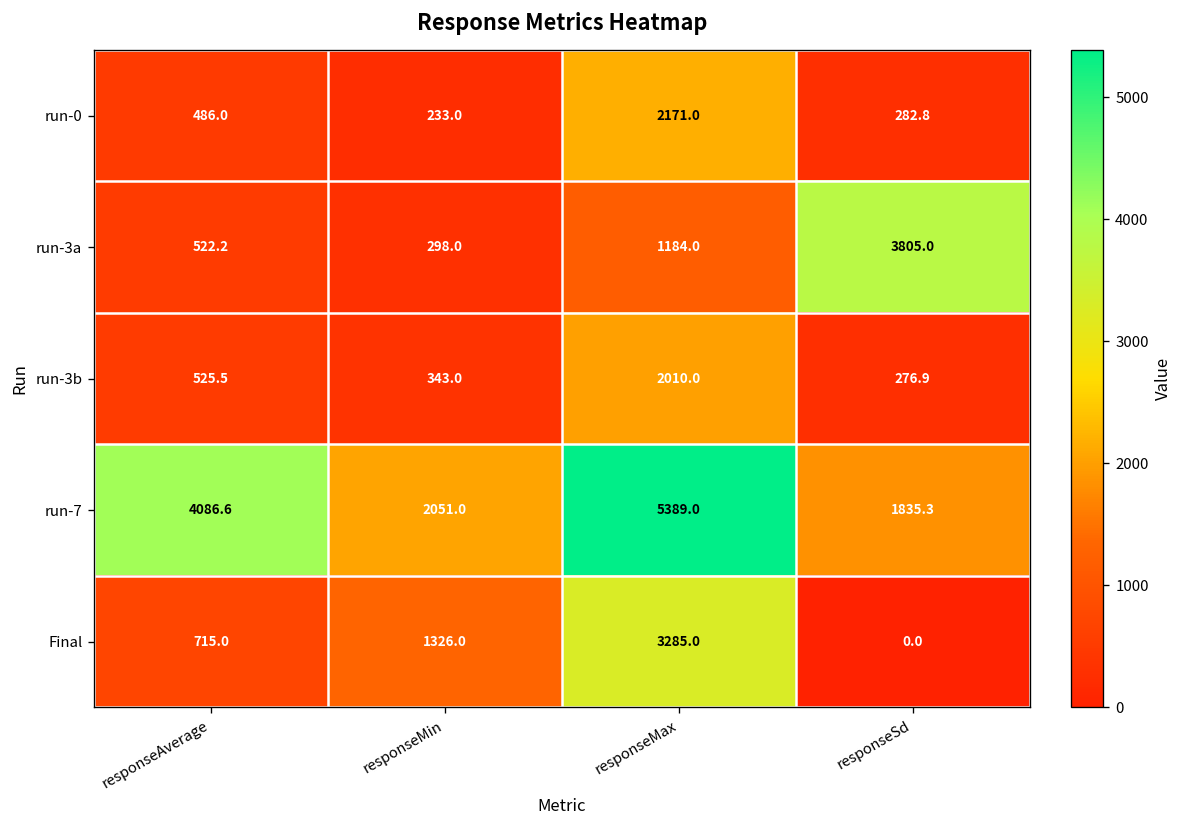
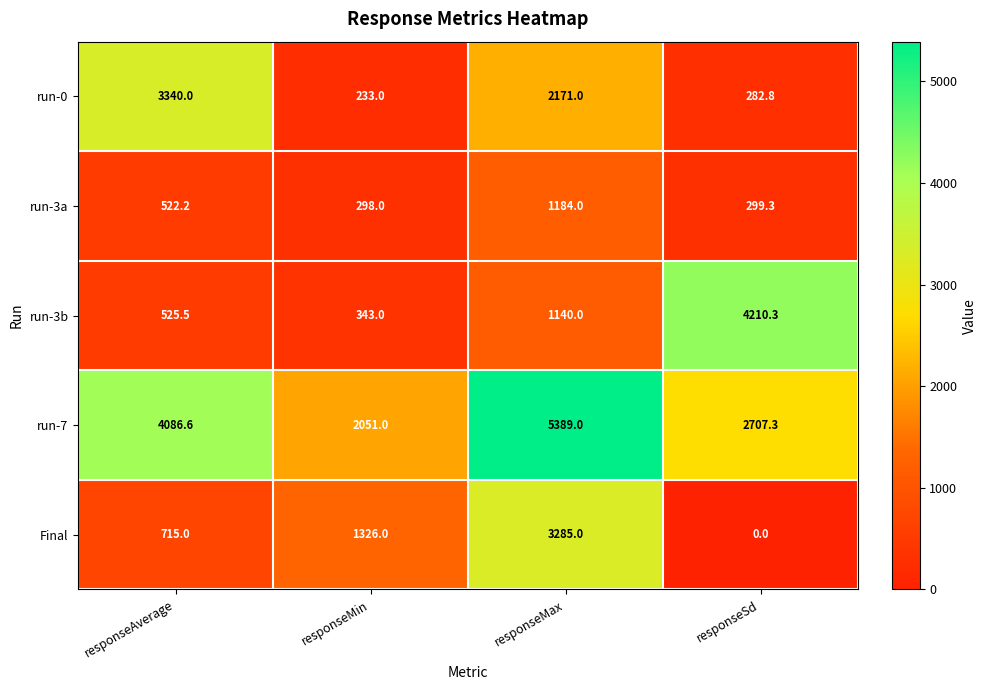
  {
    "run-0": {
-     "responseAverage": 486.0,
+     "responseAverage": 3340.0,
      "responseMin": 233.0,
      "responseMax": 2171.0,
      "responseSd": 282.8
    },
    "run-3a": {
      "responseAverage": 522.2,
      "responseMin": 298.0,
      "responseMax": 1184.0,
-     "responseSd": 3805.0
+     "responseSd": 299.3
    },
    "run-3b": {
      "responseAverage": 525.5,
      "responseMin": 343.0,
-     "responseMax": 2010.0,
-     "responseSd": 276.9
+     "responseMax": 1140.0,
+     "responseSd": 4210.3
    },
    "run-7": {
      "responseAverage": 4086.6,
      "responseMin": 2051.0,
      "responseMax": 5389.0,
-     "responseSd": 1835.3
+     "responseSd": 2707.3
    },
    "Final": {
      "responseAverage": 715.0,
      "responseMin": 1326.0,
      "responseMax": 3285.0,
      "responseSd": 0.0
    }
  }
